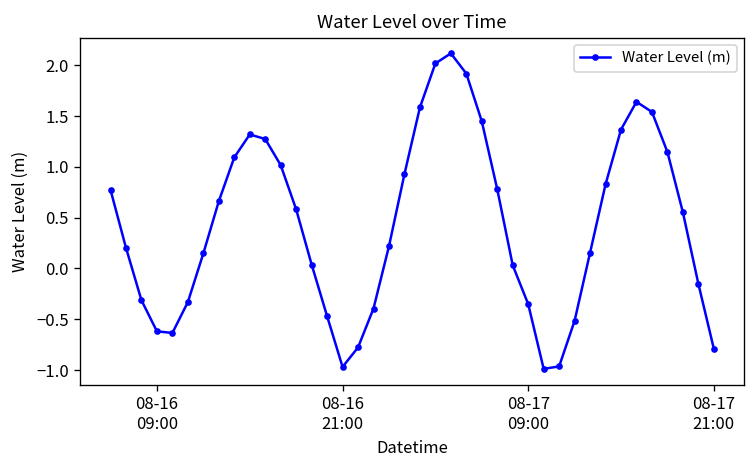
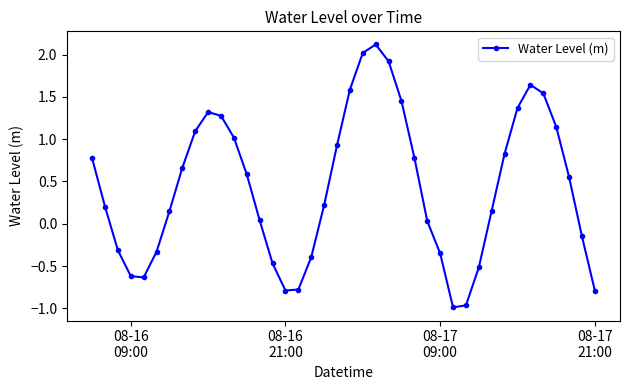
  {
    "08-16 09:00": -0.6,
-   "08-16 21:00": -1.0,
+   "08-16 21:00": -0.8,
    "08-17 09:00": -0.4,
    "08-17 21:00": -0.8
  }
